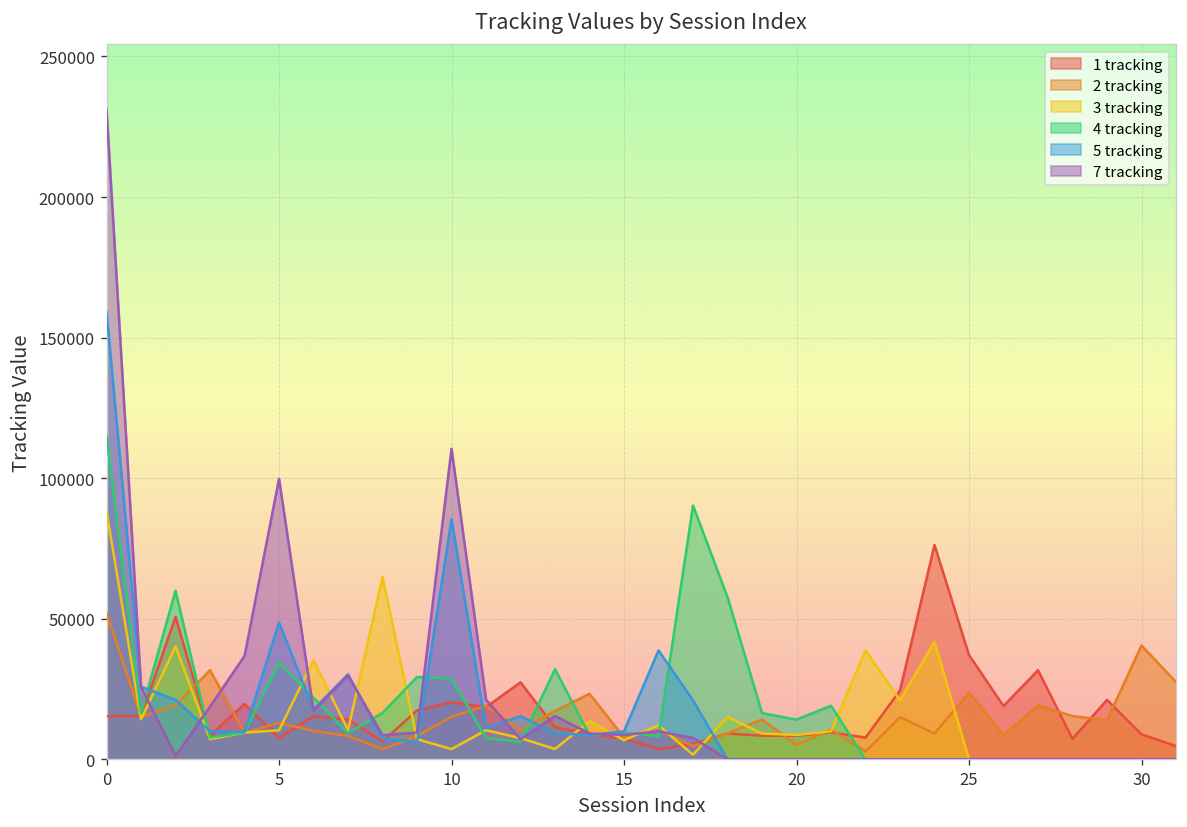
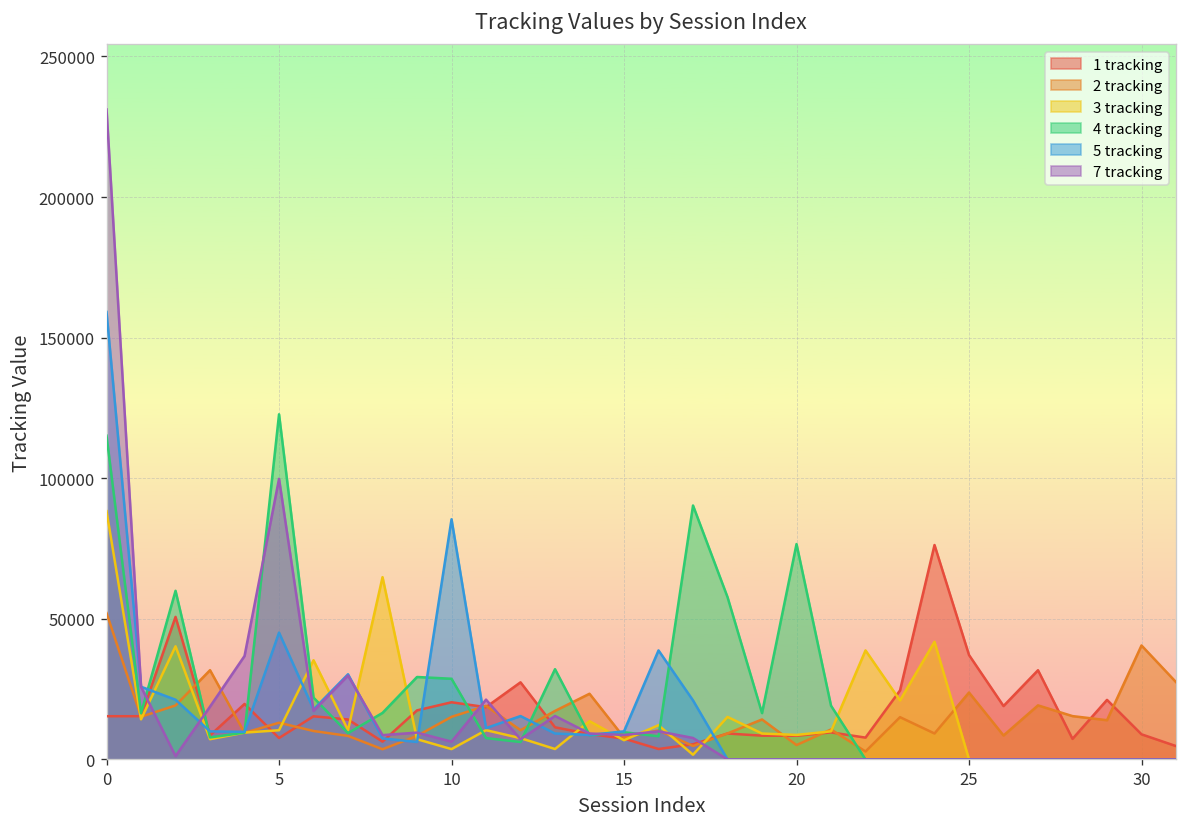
  {
    "4 tracking": {
      "0": 115000,
-     "5": 34000,
+     "5": 123000,
      "10": 29000,
-     "20": 14000
+     "20": 77000
    },
    "5 tracking": {
      "0": 159000,
-     "5": 49000,
+     "5": 45000,
      "10": 85000
    },
    "7 tracking": {
      "0": 231000,
      "5": 100000,
-     "10": 110000
+     "10": 6000
    }
  }
